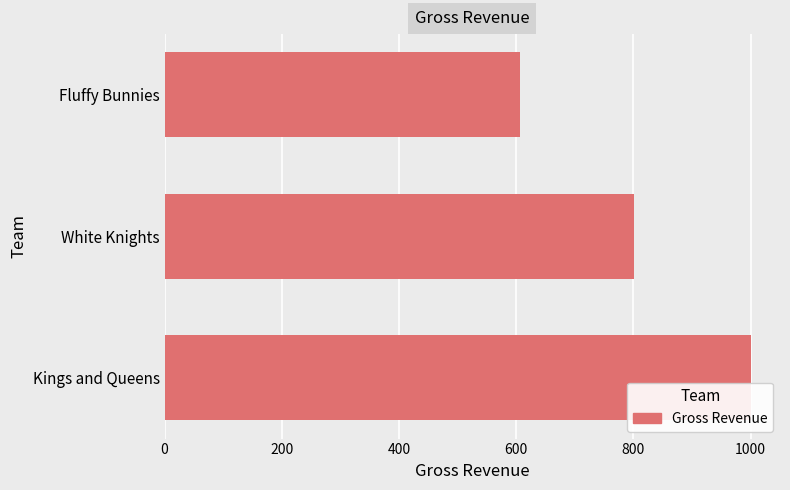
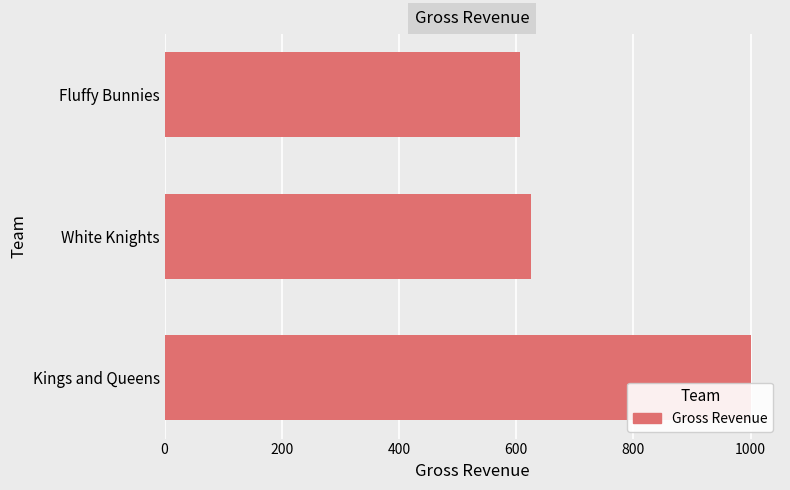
  {
    "Fluffy Bunnies": 610,
-   "White Knights": 800,
+   "White Knights": 630,
    "Kings and Queens": 1000
  }
